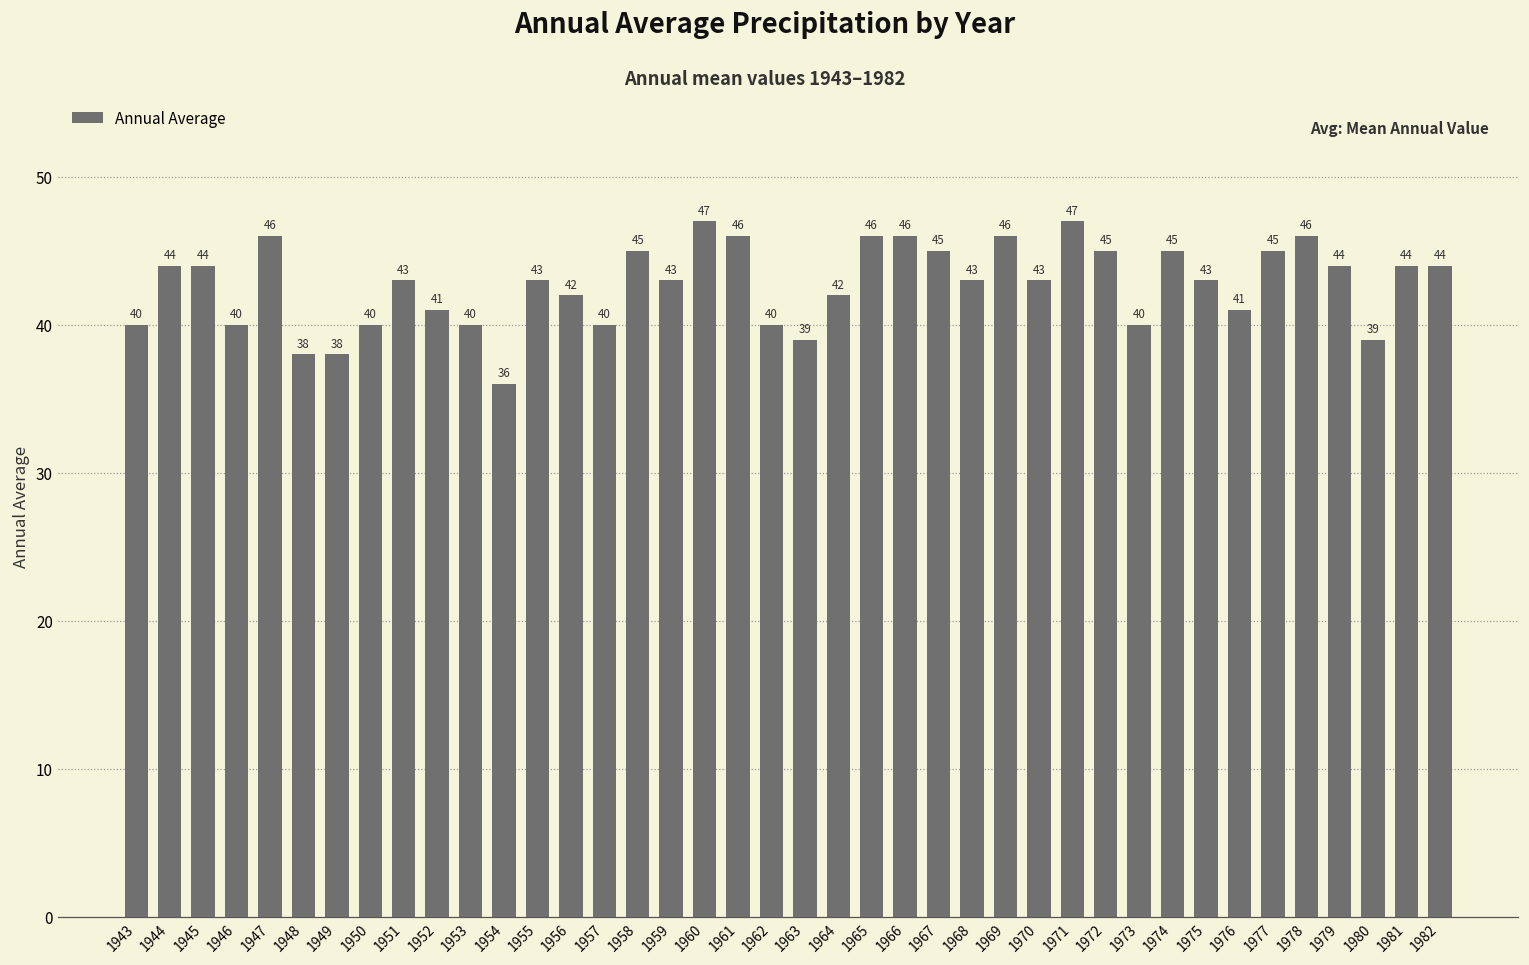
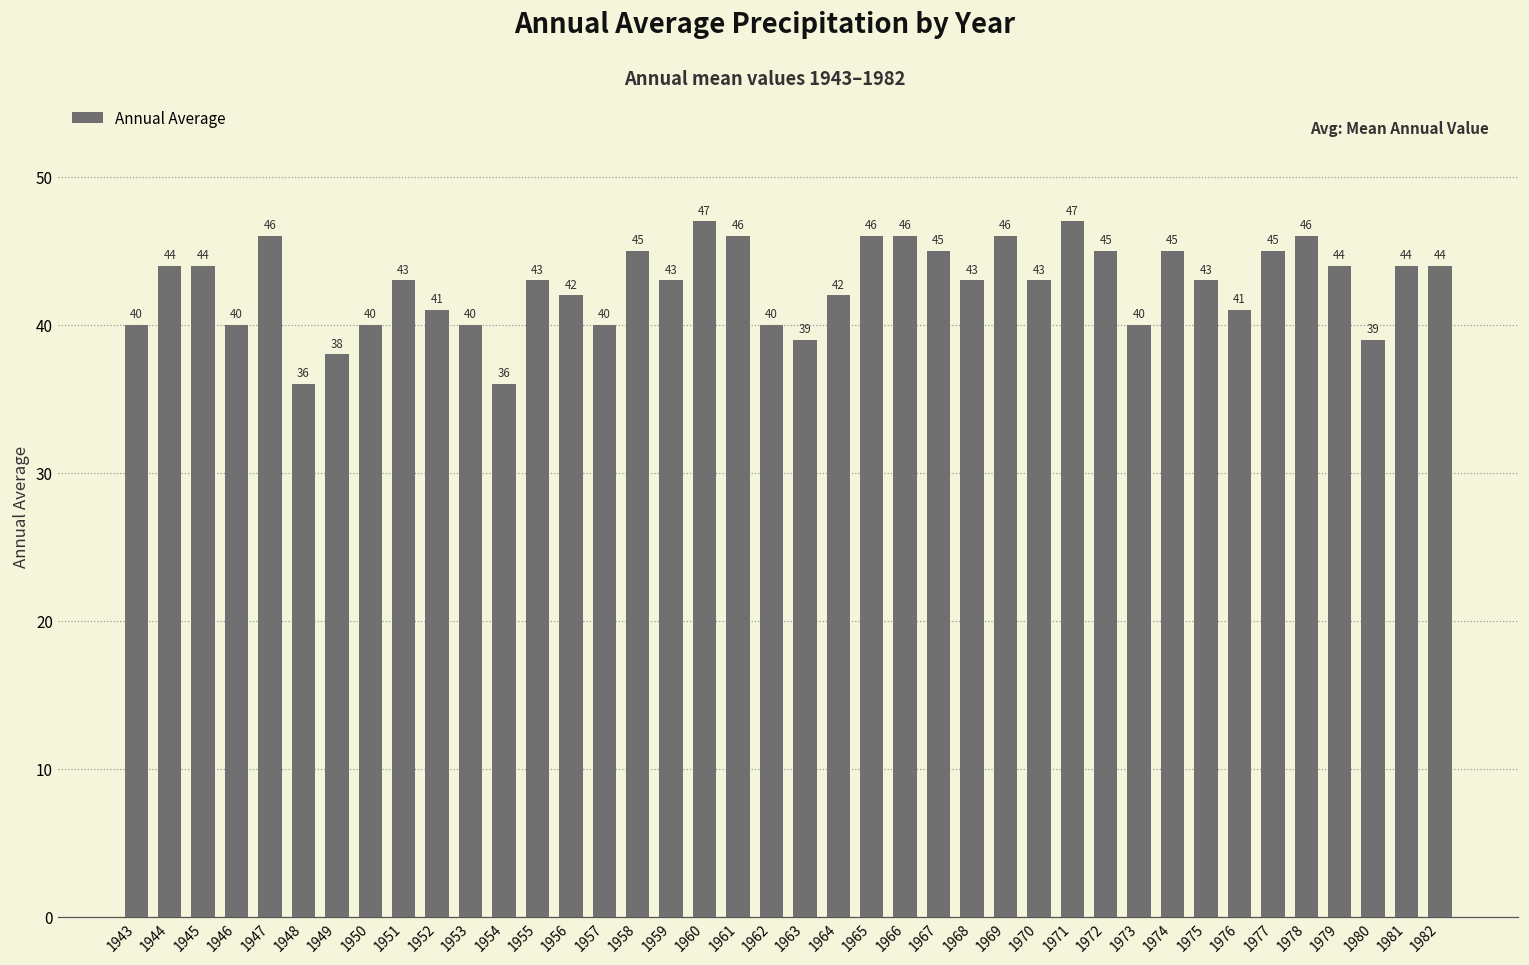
  {
    "1943": 40,
    "1944": 44,
    "1945": 44,
    "1946": 40,
    "1947": 46,
-   "1948": 38,
+   "1948": 36,
    "1949": 38,
    "1950": 40,
    "1951": 43,
    "1952": 41,
    "1953": 40,
    "1954": 36,
    "1955": 43,
    "1956": 42,
    "1957": 40,
    "1958": 45,
    "1959": 43,
    "1960": 47,
    "1961": 46,
    "1962": 40,
    "1963": 39,
    "1964": 42,
    "1965": 46,
    "1966": 46,
    "1967": 45,
    "1968": 43,
    "1969": 46,
    "1970": 43,
    "1971": 47,
    "1972": 45,
    "1973": 40,
    "1974": 45,
    "1975": 43,
    "1976": 41,
    "1977": 45,
    "1978": 46,
    "1979": 44,
    "1980": 39,
    "1981": 44,
    "1982": 44
  }
